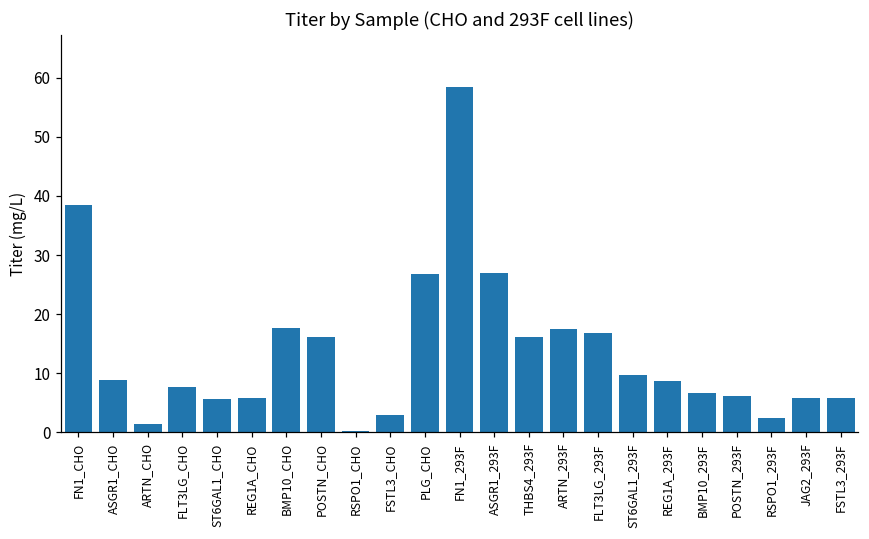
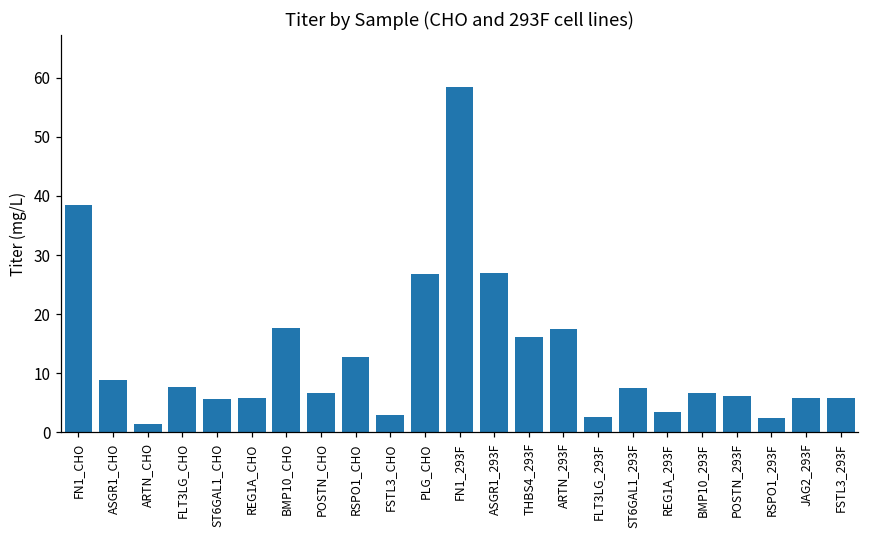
  {
    "FN1_CHO": 38,
    "ASGR1_CHO": 9,
    "ARTN_CHO": 2,
    "FLT3LG_CHO": 8,
    "ST6GAL1_CHO": 6,
    "REG1A_CHO": 6,
    "BMP10_CHO": 18,
-   "POSTN_CHO": 16,
-   "RSPO1_CHO": 0,
+   "POSTN_CHO": 7,
+   "RSPO1_CHO": 13,
    "FSTL3_CHO": 3,
    "PLG_CHO": 27,
    "FN1_293F": 58,
    "ASGR1_293F": 27,
    "THBS4_293F": 16,
    "ARTN_293F": 17,
-   "FLT3LG_293F": 17,
-   "ST6GAL1_293F": 10,
-   "REG1A_293F": 9,
+   "FLT3LG_293F": 3,
+   "ST6GAL1_293F": 8,
+   "REG1A_293F": 3,
    "BMP10_293F": 7,
    "POSTN_293F": 6,
    "RSPO1_293F": 2,
    "JAG2_293F": 6,
    "FSTL3_293F": 6
  }
